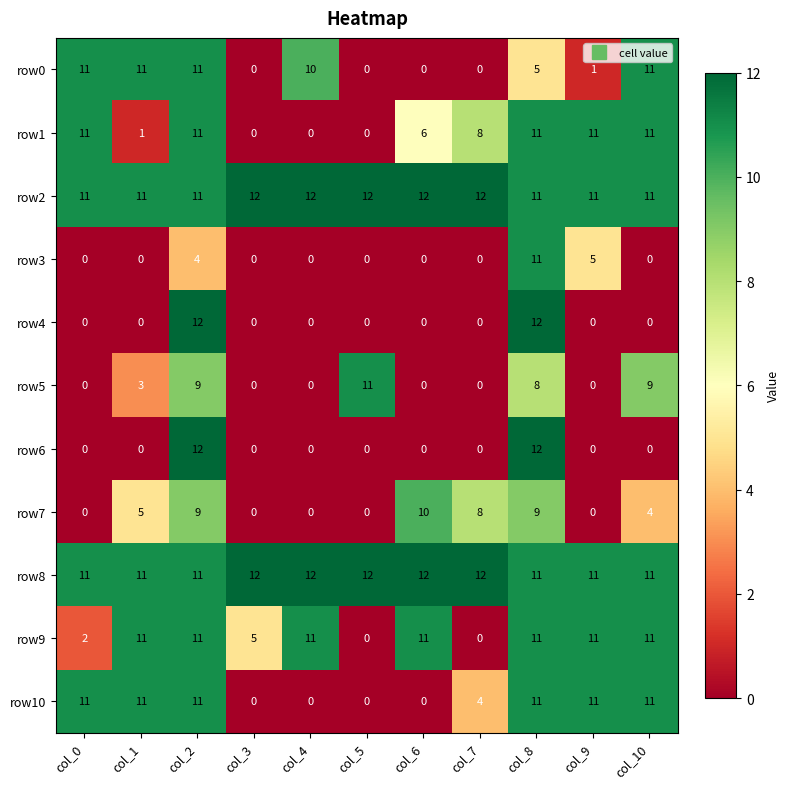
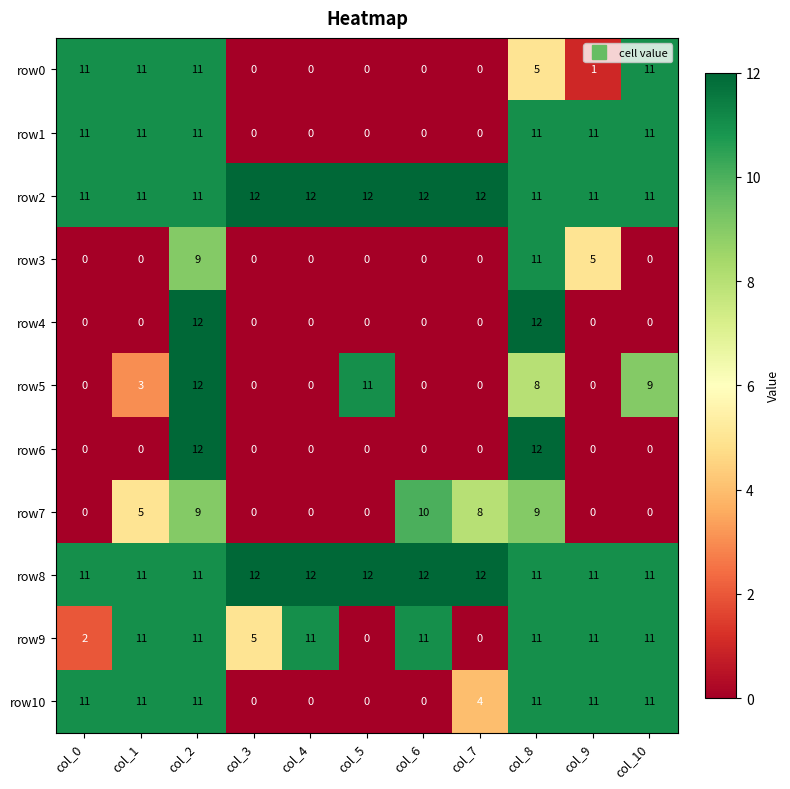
  {
    "row0": {
      "col_0": 11,
      "col_1": 11,
      "col_2": 11,
      "col_3": 0,
-     "col_4": 10,
+     "col_4": 0,
      "col_5": 0,
      "col_6": 0,
      "col_7": 0,
      "col_8": 5,
      "col_9": 1,
      "col_10": 11
    },
    "row1": {
      "col_0": 11,
-     "col_1": 1,
+     "col_1": 11,
      "col_2": 11,
      "col_3": 0,
      "col_4": 0,
      "col_5": 0,
-     "col_6": 6,
-     "col_7": 8,
+     "col_6": 0,
+     "col_7": 0,
      "col_8": 11,
      "col_9": 11,
      "col_10": 11
    },
    "row2": {
      "col_0": 11,
      "col_1": 11,
      "col_2": 11,
      "col_3": 12,
      "col_4": 12,
      "col_5": 12,
      "col_6": 12,
      "col_7": 12,
      "col_8": 11,
      "col_9": 11,
      "col_10": 11
    },
    "row3": {
      "col_0": 0,
      "col_1": 0,
-     "col_2": 4,
+     "col_2": 9,
      "col_3": 0,
      "col_4": 0,
      "col_5": 0,
      "col_6": 0,
      "col_7": 0,
      "col_8": 11,
      "col_9": 5,
      "col_10": 0
    },
    "row4": {
      "col_0": 0,
      "col_1": 0,
      "col_2": 12,
      "col_3": 0,
      "col_4": 0,
      "col_5": 0,
      "col_6": 0,
      "col_7": 0,
      "col_8": 12,
      "col_9": 0,
      "col_10": 0
    },
    "row5": {
      "col_0": 0,
      "col_1": 3,
-     "col_2": 9,
+     "col_2": 12,
      "col_3": 0,
      "col_4": 0,
      "col_5": 11,
      "col_6": 0,
      "col_7": 0,
      "col_8": 8,
      "col_9": 0,
      "col_10": 9
    },
    "row6": {
      "col_0": 0,
      "col_1": 0,
      "col_2": 12,
      "col_3": 0,
      "col_4": 0,
      "col_5": 0,
      "col_6": 0,
      "col_7": 0,
      "col_8": 12,
      "col_9": 0,
      "col_10": 0
    },
    "row7": {
      "col_0": 0,
      "col_1": 5,
      "col_2": 9,
      "col_3": 0,
      "col_4": 0,
      "col_5": 0,
      "col_6": 10,
      "col_7": 8,
      "col_8": 9,
      "col_9": 0,
-     "col_10": 4
+     "col_10": 0
    },
    "row8": {
      "col_0": 11,
      "col_1": 11,
      "col_2": 11,
      "col_3": 12,
      "col_4": 12,
      "col_5": 12,
      "col_6": 12,
      "col_7": 12,
      "col_8": 11,
      "col_9": 11,
      "col_10": 11
    },
    "row9": {
      "col_0": 2,
      "col_1": 11,
      "col_2": 11,
      "col_3": 5,
      "col_4": 11,
      "col_5": 0,
      "col_6": 11,
      "col_7": 0,
      "col_8": 11,
      "col_9": 11,
      "col_10": 11
    },
    "row10": {
      "col_0": 11,
      "col_1": 11,
      "col_2": 11,
      "col_3": 0,
      "col_4": 0,
      "col_5": 0,
      "col_6": 0,
      "col_7": 4,
      "col_8": 11,
      "col_9": 11,
      "col_10": 11
    }
  }
